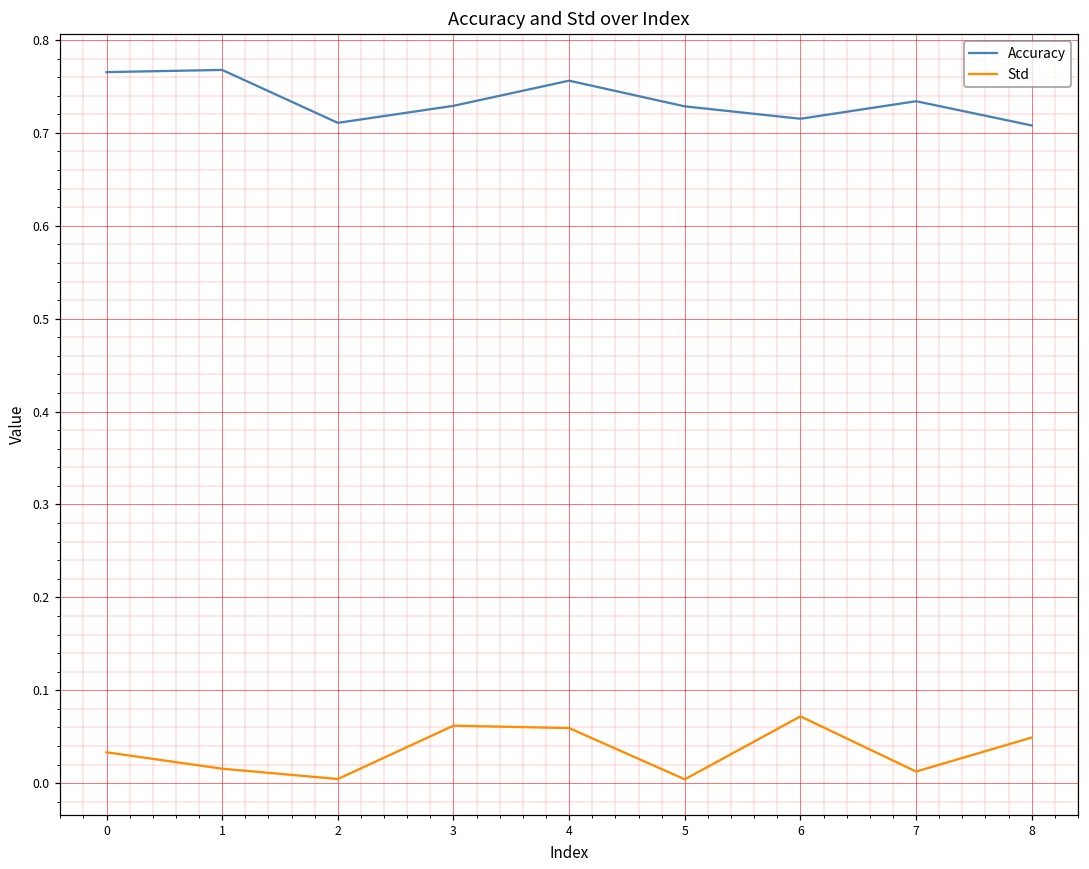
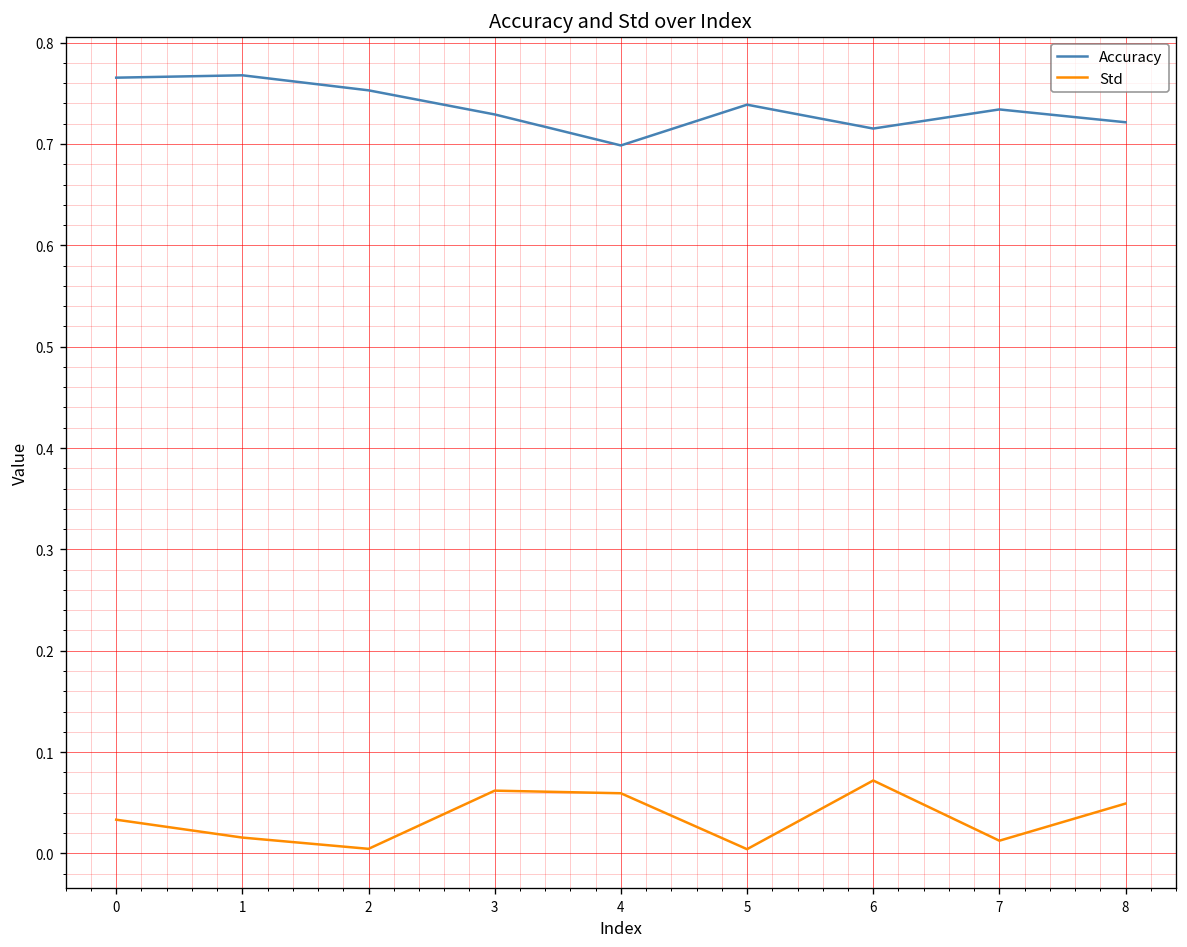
  {
    "Accuracy": {
      "0": 0.77,
      "1": 0.77,
-     "2": 0.71,
+     "2": 0.75,
      "3": 0.73,
-     "4": 0.76,
-     "5": 0.73,
+     "4": 0.70,
+     "5": 0.74,
      "6": 0.72,
      "7": 0.73,
-     "8": 0.71
+     "8": 0.72
    },
    "Std": {
      "0": 0.03,
      "1": 0.02,
      "2": 0.00,
      "3": 0.06,
      "4": 0.06,
      "5": 0.00,
      "6": 0.07,
      "7": 0.01,
      "8": 0.05
    }
  }
